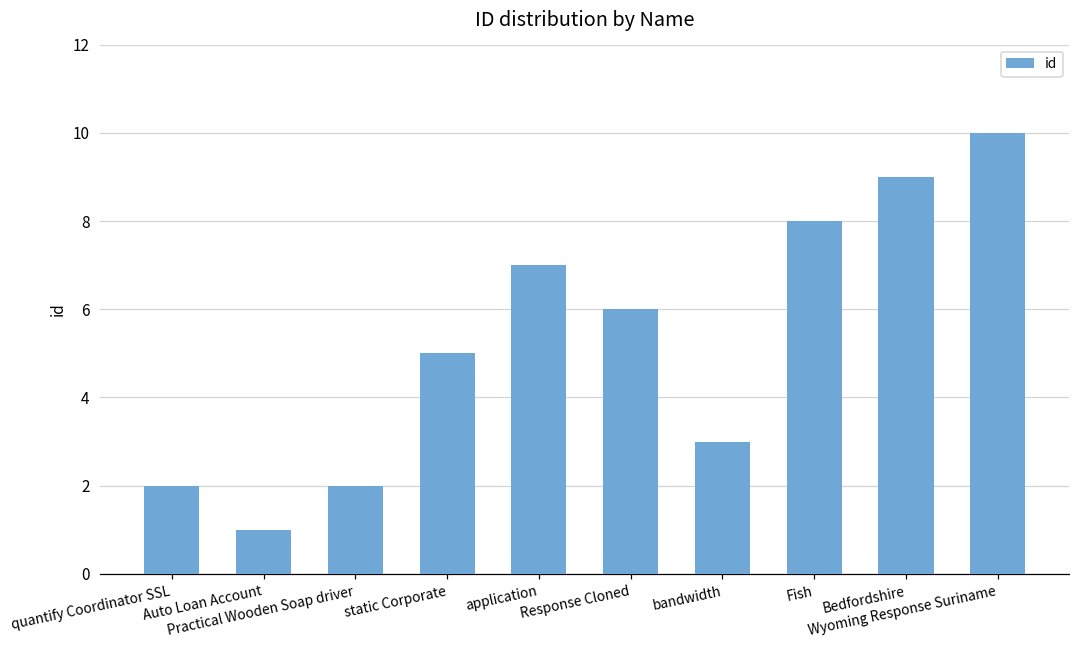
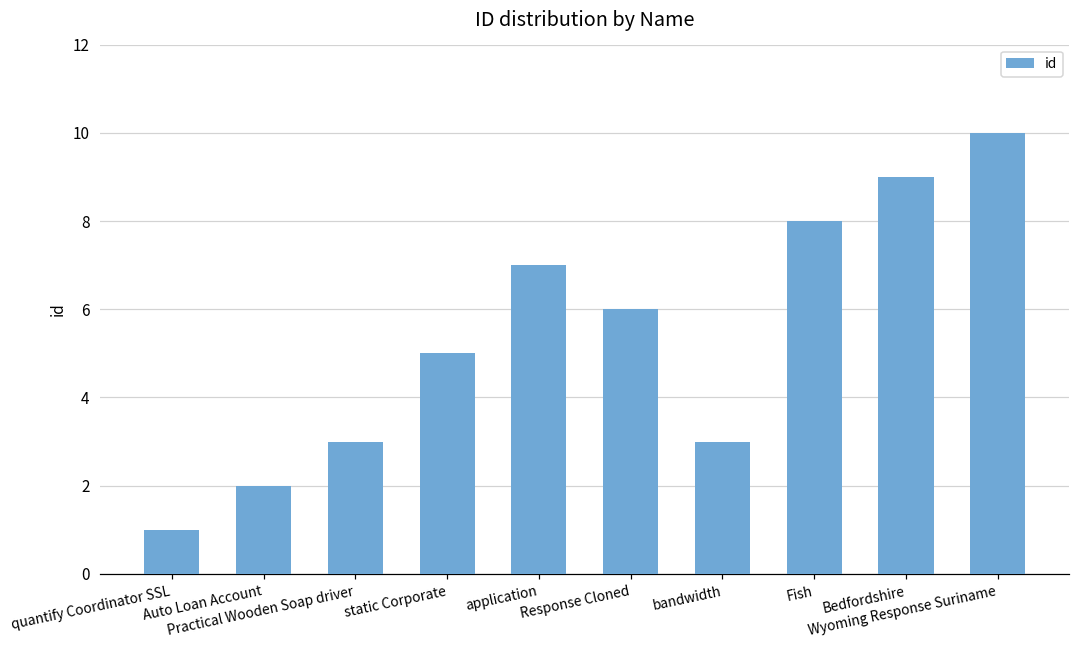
  {
-   "quantify Coordinator SSL": 2,
-   "Auto Loan Account": 1,
-   "Practical Wooden Soap driver": 2,
+   "quantify Coordinator SSL": 1,
+   "Auto Loan Account": 2,
+   "Practical Wooden Soap driver": 3,
    "static Corporate": 5,
    "application": 7,
    "Response Cloned": 6,
    "bandwidth": 3,
    "Fish": 8,
    "Bedfordshire": 9,
    "Wyoming Response Suriname": 10
  }
